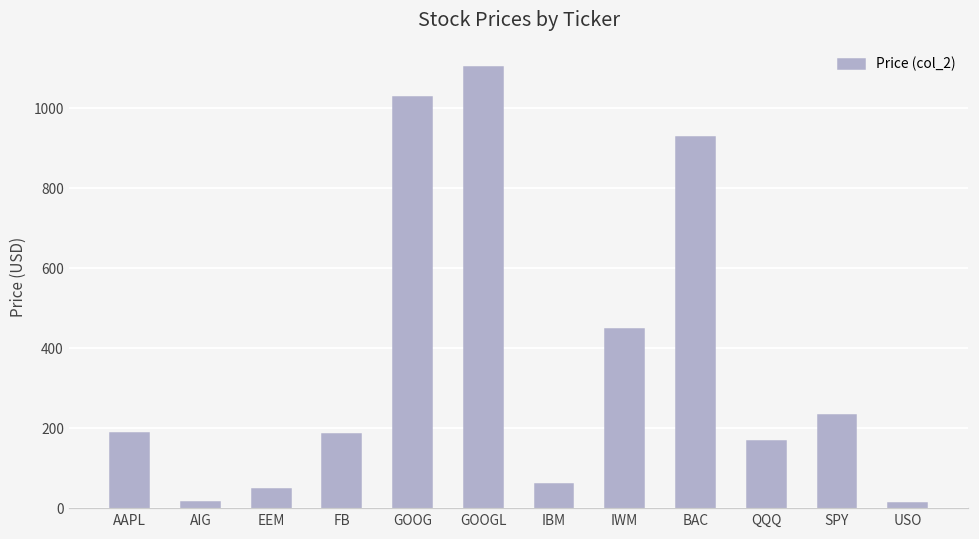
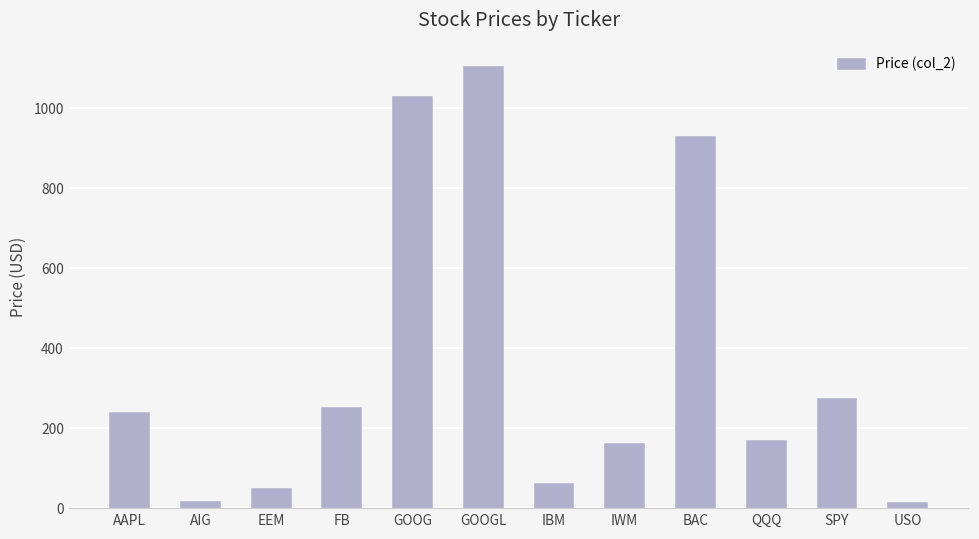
  {
-   "AAPL": 190,
+   "AAPL": 240,
    "AIG": 20,
    "EEM": 50,
-   "FB": 190,
+   "FB": 250,
    "GOOG": 1030,
    "GOOGL": 1100,
    "IBM": 60,
-   "IWM": 450,
+   "IWM": 160,
    "BAC": 930,
    "QQQ": 170,
-   "SPY": 230,
+   "SPY": 270,
    "USO": 10
  }
